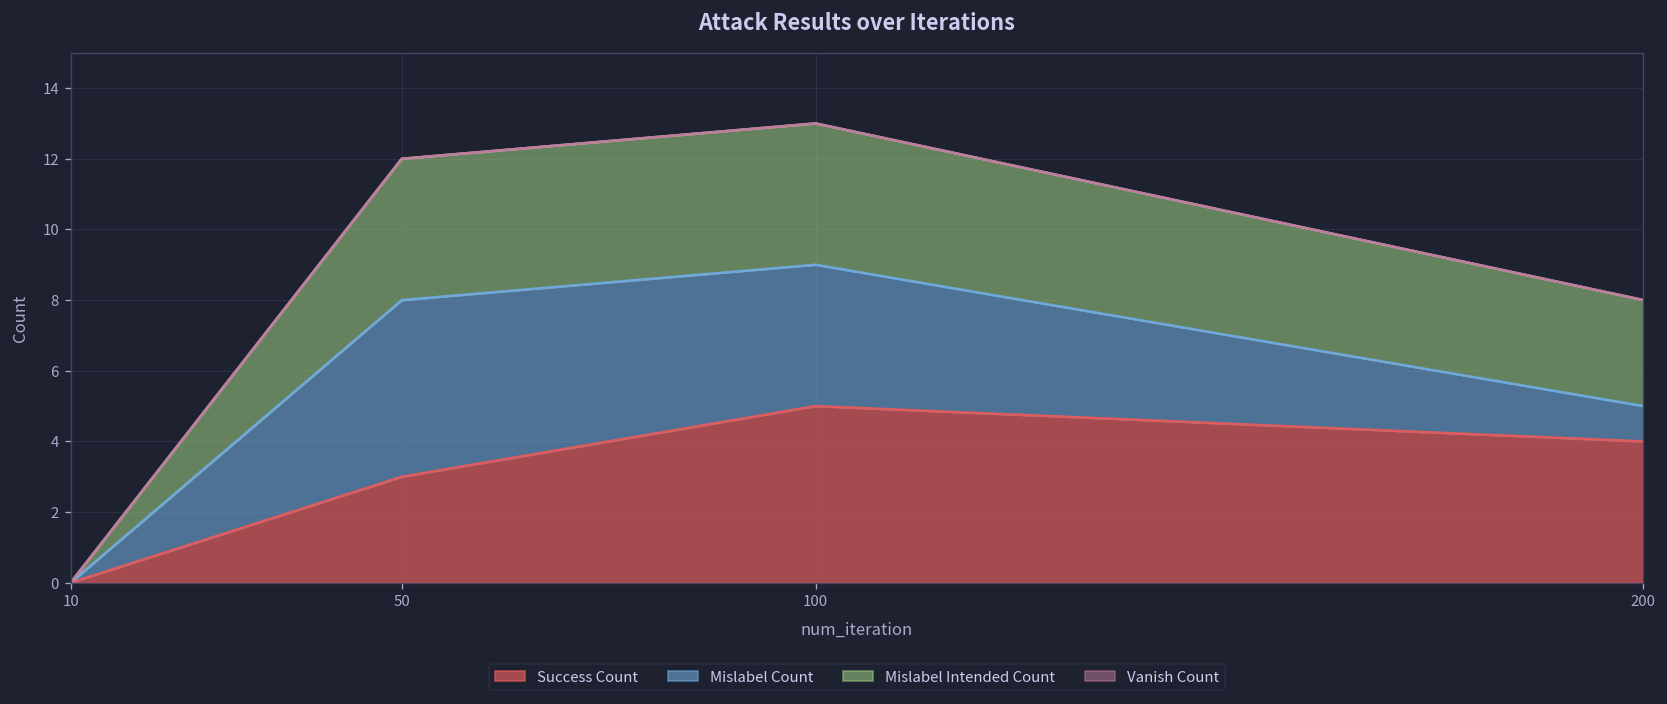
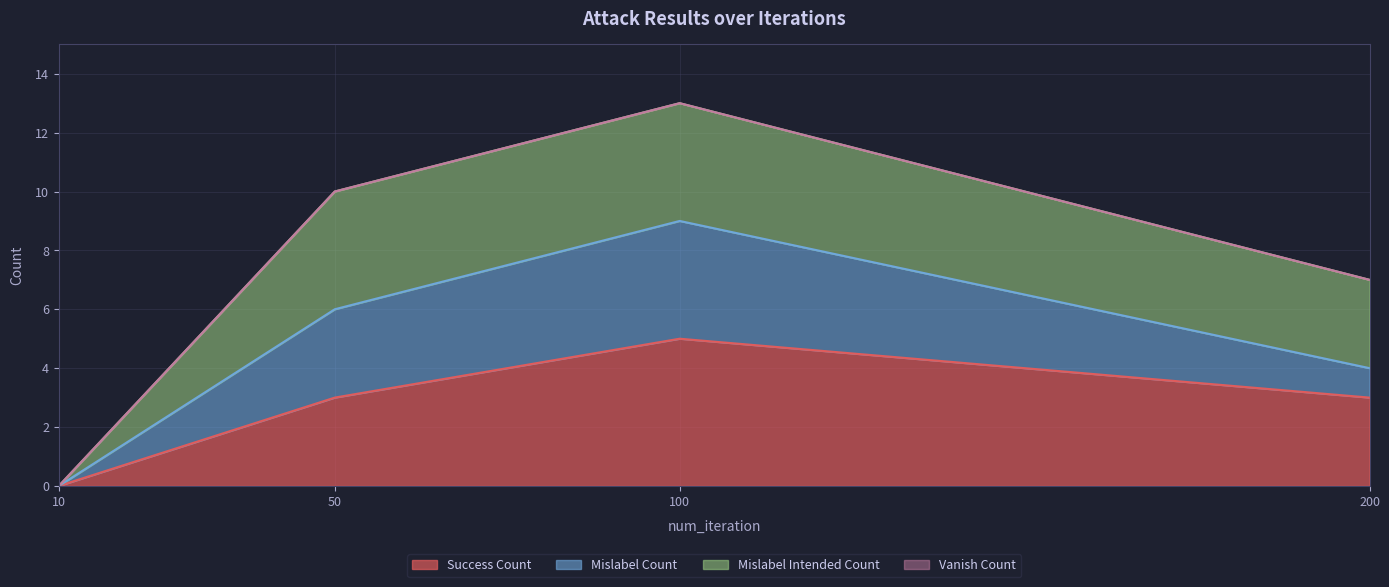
  {
    "Success Count": {
      "50": 3,
      "100": 5,
-     "200": 4
+     "200": 3
    },
    "Mislabel Count": {
-     "50": 5,
+     "50": 3,
      "100": 4,
      "200": 1
    }
  }
